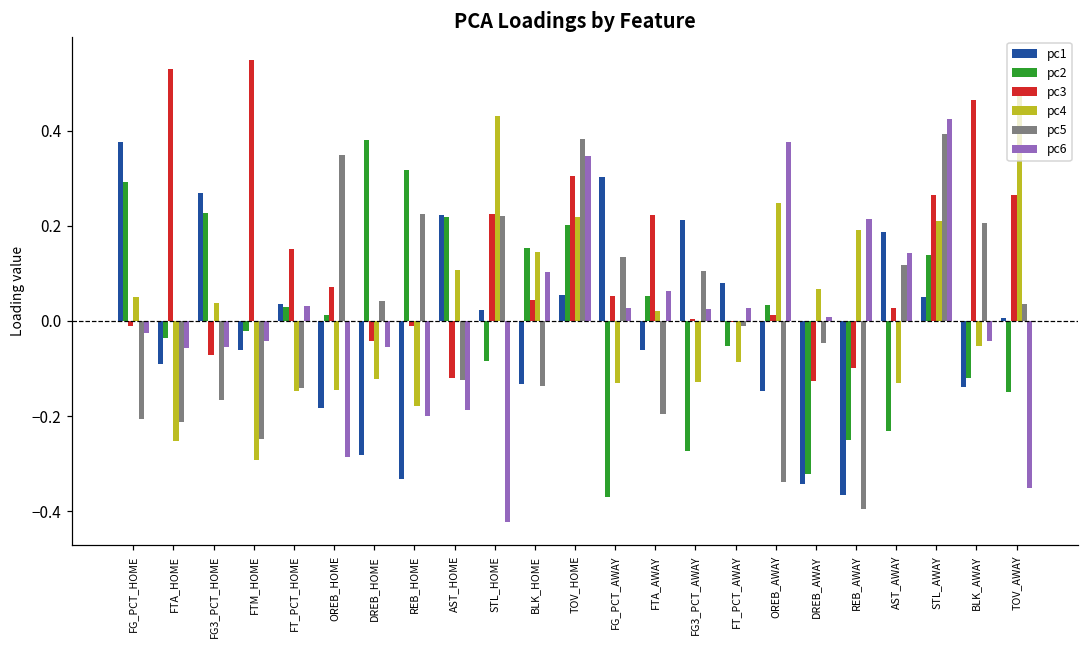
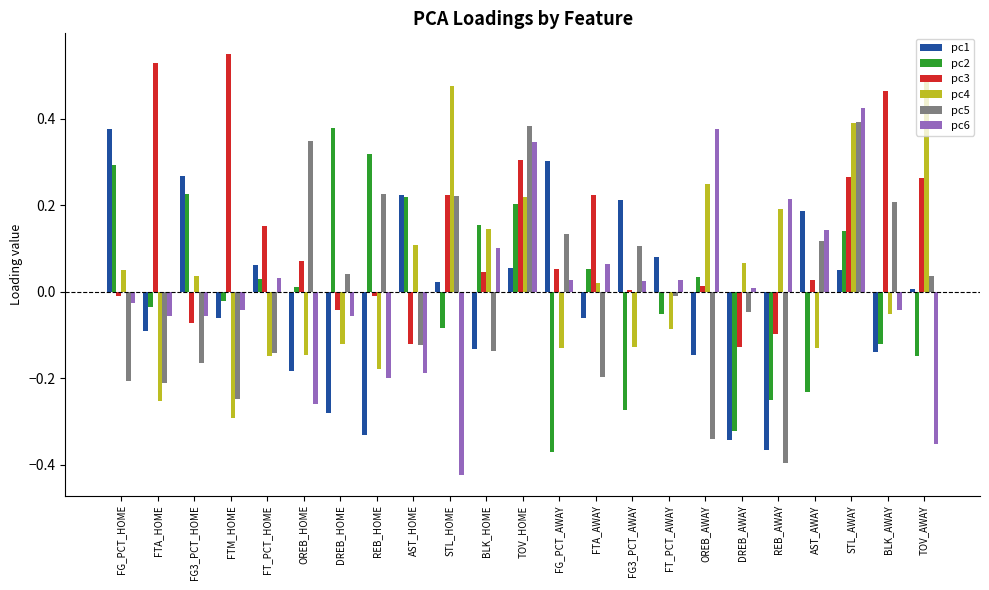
  {
    "pc1": {
      "FG_PCT_HOME": 0.38,
      "FTA_HOME": -0.09,
      "FG3_PCT_HOME": 0.27,
      "FTM_HOME": -0.06,
-     "FT_PCT_HOME": 0.03,
+     "FT_PCT_HOME": 0.06,
      "OREB_HOME": -0.18,
      "DREB_HOME": -0.28,
      "REB_HOME": -0.33,
      "AST_HOME": 0.22,
      "STL_HOME": 0.02,
      "BLK_HOME": -0.13,
      "TOV_HOME": 0.05,
      "FG_PCT_AWAY": 0.30,
      "FTA_AWAY": -0.06,
      "FG3_PCT_AWAY": 0.21,
      "FT_PCT_AWAY": 0.08,
      "OREB_AWAY": -0.15,
      "DREB_AWAY": -0.34,
      "REB_AWAY": -0.37,
      "AST_AWAY": 0.19,
      "STL_AWAY": 0.05,
      "BLK_AWAY": -0.14,
      "TOV_AWAY": 0.01
    },
    "pc2": {
      "FG_PCT_HOME": 0.29,
      "FTA_HOME": -0.04,
      "FG3_PCT_HOME": 0.23,
      "FTM_HOME": -0.02,
      "FT_PCT_HOME": 0.03,
      "OREB_HOME": 0.01,
      "DREB_HOME": 0.38,
      "REB_HOME": 0.32,
      "AST_HOME": 0.22,
      "STL_HOME": -0.08,
      "BLK_HOME": 0.15,
      "TOV_HOME": 0.20,
      "FG_PCT_AWAY": -0.37,
      "FTA_AWAY": 0.05,
      "FG3_PCT_AWAY": -0.27,
      "FT_PCT_AWAY": -0.05,
      "OREB_AWAY": 0.03,
      "DREB_AWAY": -0.32,
      "REB_AWAY": -0.25,
      "AST_AWAY": -0.23,
      "STL_AWAY": 0.14,
      "BLK_AWAY": -0.12,
      "TOV_AWAY": -0.15
    },
    "pc3": {
      "FG_PCT_HOME": -0.01,
      "FTA_HOME": 0.53,
      "FG3_PCT_HOME": -0.07,
      "FTM_HOME": 0.55,
      "FT_PCT_HOME": 0.15,
      "OREB_HOME": 0.07,
      "DREB_HOME": -0.04,
      "REB_HOME": -0.01,
      "AST_HOME": -0.12,
      "STL_HOME": 0.22,
      "BLK_HOME": 0.05,
      "TOV_HOME": 0.30,
      "FG_PCT_AWAY": 0.05,
      "FTA_AWAY": 0.22,
      "OREB_AWAY": 0.01,
      "DREB_AWAY": -0.13,
      "REB_AWAY": -0.10,
      "AST_AWAY": 0.03,
      "STL_AWAY": 0.27,
      "BLK_AWAY": 0.47,
      "TOV_AWAY": 0.26
    },
    "pc4": {
      "FG_PCT_HOME": 0.05,
      "FTA_HOME": -0.25,
      "FG3_PCT_HOME": 0.04,
      "FTM_HOME": -0.29,
      "FT_PCT_HOME": -0.15,
      "OREB_HOME": -0.15,
      "DREB_HOME": -0.12,
      "REB_HOME": -0.18,
      "AST_HOME": 0.11,
-     "STL_HOME": 0.43,
+     "STL_HOME": 0.48,
      "BLK_HOME": 0.15,
      "TOV_HOME": 0.22,
      "FG_PCT_AWAY": -0.13,
      "FTA_AWAY": 0.02,
      "FG3_PCT_AWAY": -0.13,
      "FT_PCT_AWAY": -0.09,
      "OREB_AWAY": 0.25,
      "DREB_AWAY": 0.07,
      "REB_AWAY": 0.19,
      "AST_AWAY": -0.13,
-     "STL_AWAY": 0.21,
+     "STL_AWAY": 0.39,
      "BLK_AWAY": -0.05
    },
    "pc5": {
      "FG_PCT_HOME": -0.21,
      "FTA_HOME": -0.21,
      "FG3_PCT_HOME": -0.17,
      "FTM_HOME": -0.25,
      "FT_PCT_HOME": -0.14,
      "OREB_HOME": 0.35,
      "DREB_HOME": 0.04,
      "REB_HOME": 0.23,
      "AST_HOME": -0.12,
      "STL_HOME": 0.22,
      "BLK_HOME": -0.14,
      "TOV_HOME": 0.38,
      "FG_PCT_AWAY": 0.13,
      "FTA_AWAY": -0.20,
      "FG3_PCT_AWAY": 0.11,
      "FT_PCT_AWAY": -0.01,
      "OREB_AWAY": -0.34,
      "DREB_AWAY": -0.05,
      "REB_AWAY": -0.40,
      "AST_AWAY": 0.12,
      "STL_AWAY": 0.39,
      "BLK_AWAY": 0.21,
      "TOV_AWAY": 0.04
    },
    "pc6": {
      "FG_PCT_HOME": -0.03,
      "FTA_HOME": -0.06,
      "FG3_PCT_HOME": -0.06,
      "FTM_HOME": -0.04,
      "FT_PCT_HOME": 0.03,
-     "OREB_HOME": -0.29,
+     "OREB_HOME": -0.26,
      "DREB_HOME": -0.06,
      "REB_HOME": -0.20,
      "AST_HOME": -0.19,
      "STL_HOME": -0.42,
      "BLK_HOME": 0.10,
      "TOV_HOME": 0.35,
      "FG_PCT_AWAY": 0.03,
      "FTA_AWAY": 0.06,
      "FG3_PCT_AWAY": 0.02,
      "FT_PCT_AWAY": 0.03,
      "OREB_AWAY": 0.38,
      "DREB_AWAY": 0.01,
      "REB_AWAY": 0.21,
      "AST_AWAY": 0.14,
      "STL_AWAY": 0.42,
      "BLK_AWAY": -0.04,
      "TOV_AWAY": -0.35
    }
  }
